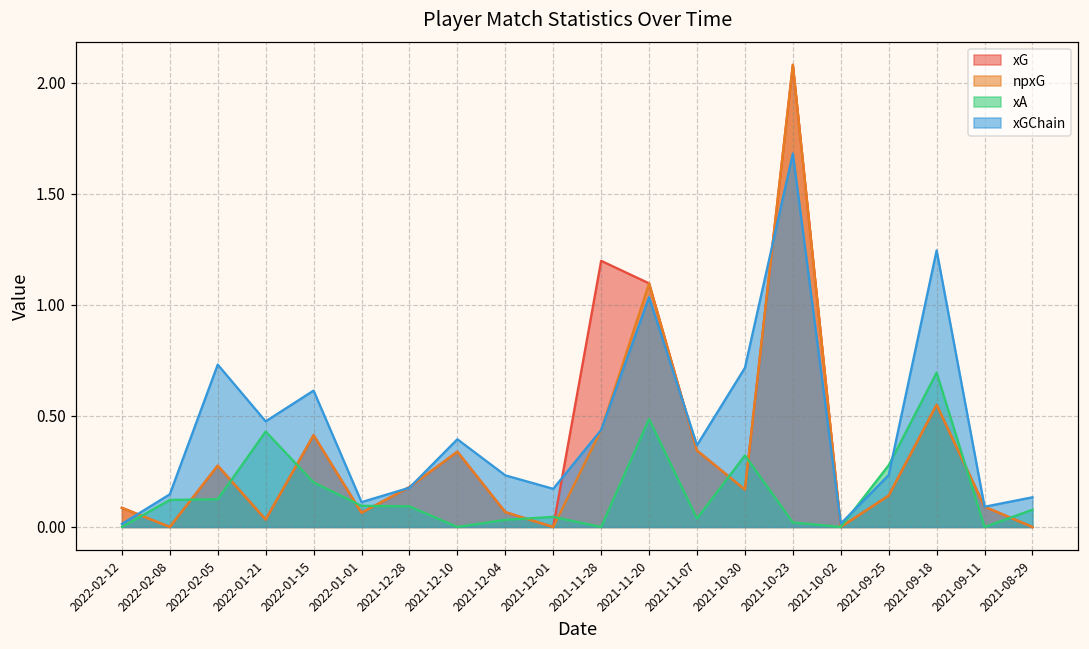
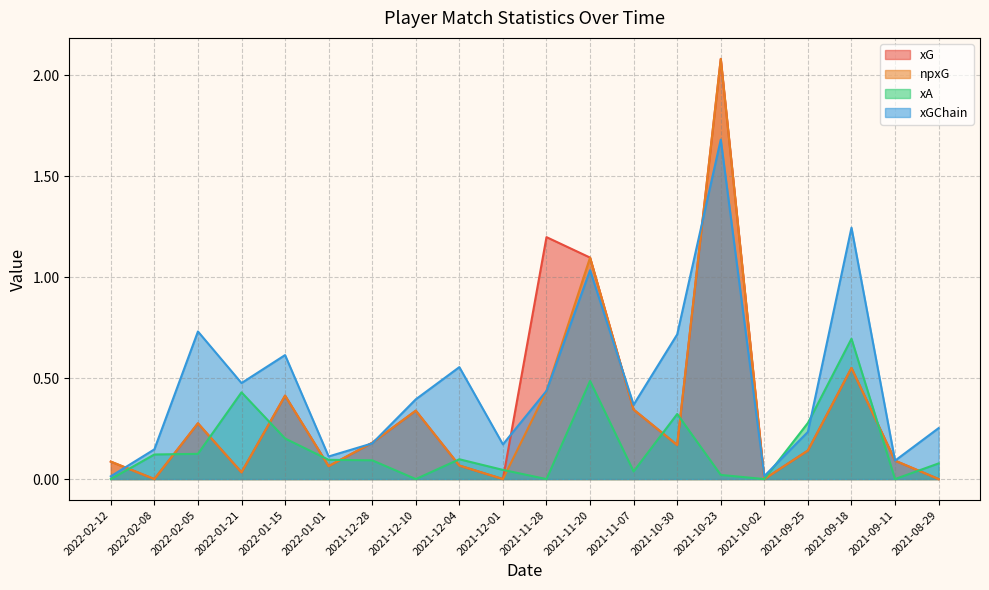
  {
    "xA": {
      "2022-02-12": 0.00,
      "2022-02-08": 0.12,
      "2022-02-05": 0.12,
      "2022-01-21": 0.43,
      "2022-01-15": 0.20,
      "2022-01-01": 0.10,
      "2021-12-28": 0.09,
      "2021-12-10": 0.00,
-     "2021-12-04": 0.03,
+     "2021-12-04": 0.10,
      "2021-12-01": 0.05,
      "2021-11-28": 0.00,
      "2021-11-20": 0.49,
      "2021-11-07": 0.04,
      "2021-10-30": 0.32,
      "2021-10-23": 0.02,
      "2021-09-25": 0.28,
      "2021-09-18": 0.69,
      "2021-09-11": 0.00,
      "2021-08-29": 0.08
    },
    "xGChain": {
      "2022-02-12": 0.01,
      "2022-02-08": 0.15,
      "2022-02-05": 0.73,
      "2022-01-21": 0.48,
      "2022-01-15": 0.61,
      "2022-01-01": 0.11,
      "2021-12-10": 0.39,
-     "2021-12-04": 0.23,
+     "2021-12-04": 0.55,
      "2021-12-01": 0.17,
      "2021-11-20": 1.03,
      "2021-11-07": 0.37,
      "2021-10-30": 0.72,
      "2021-10-23": 1.68,
      "2021-10-02": 0.02,
      "2021-09-25": 0.23,
      "2021-09-18": 1.24,
-     "2021-08-29": 0.13
+     "2021-08-29": 0.25
    }
  }
